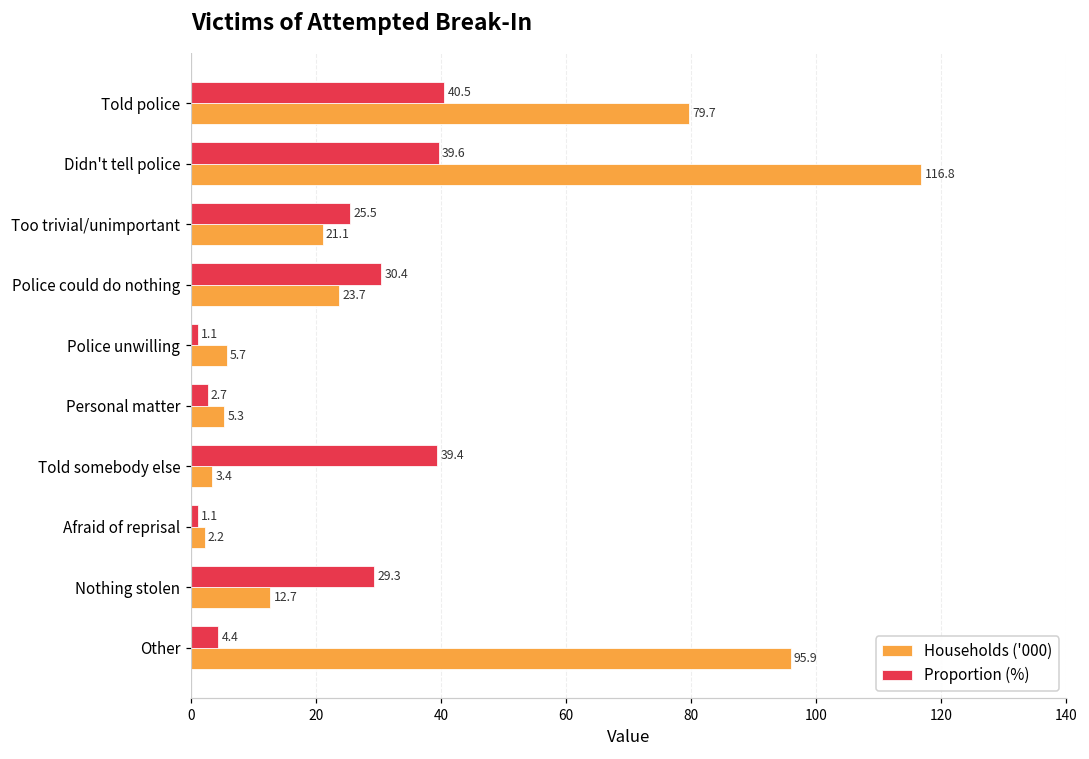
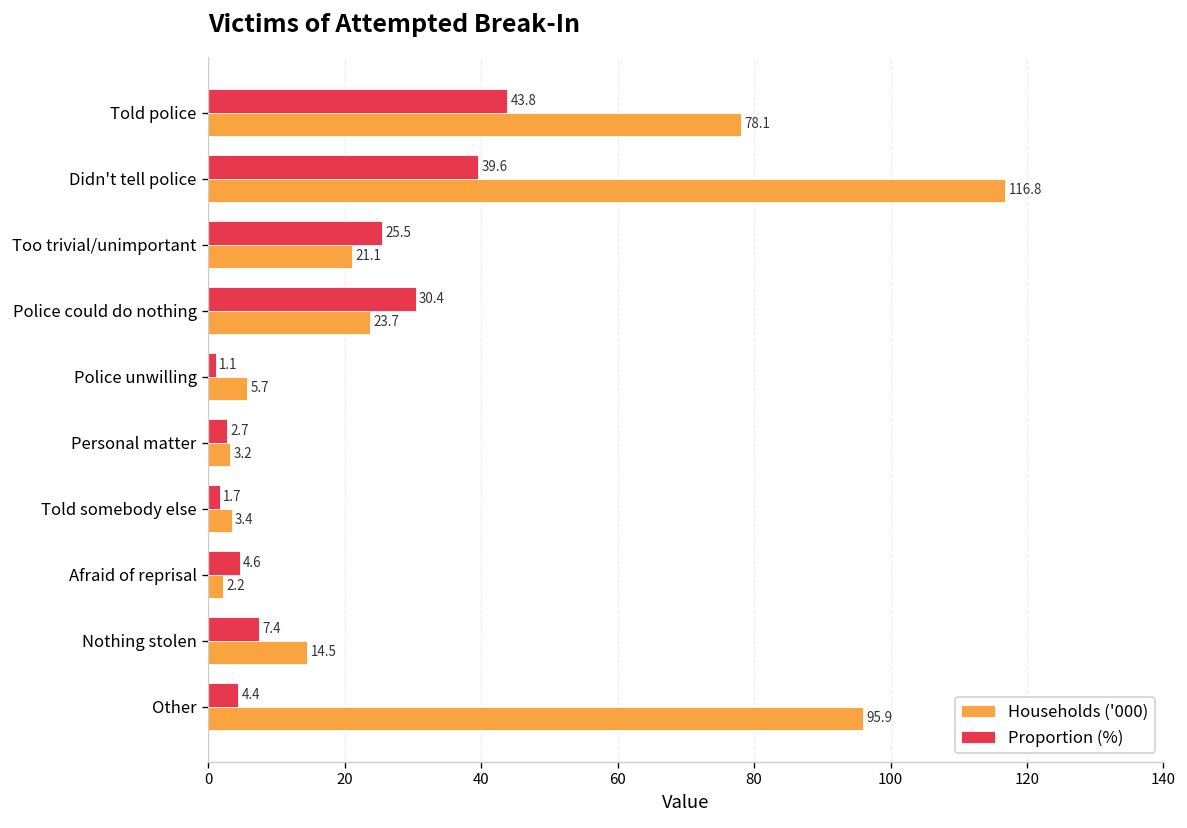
  {
    "Households ('000)": {
-     "Told police": 79.7,
+     "Told police": 78.1,
      "Didn't tell police": 116.8,
      "Too trivial/unimportant": 21.1,
      "Police could do nothing": 23.7,
      "Police unwilling": 5.7,
-     "Personal matter": 5.3,
+     "Personal matter": 3.2,
      "Told somebody else": 3.4,
      "Afraid of reprisal": 2.2,
-     "Nothing stolen": 12.7,
+     "Nothing stolen": 14.5,
      "Other": 95.9
    },
    "Proportion (%)": {
-     "Told police": 40.5,
+     "Told police": 43.8,
      "Didn't tell police": 39.6,
      "Too trivial/unimportant": 25.5,
      "Police could do nothing": 30.4,
      "Police unwilling": 1.1,
      "Personal matter": 2.7,
-     "Told somebody else": 39.4,
-     "Afraid of reprisal": 1.1,
-     "Nothing stolen": 29.3,
+     "Told somebody else": 1.7,
+     "Afraid of reprisal": 4.6,
+     "Nothing stolen": 7.4,
      "Other": 4.4
    }
  }
